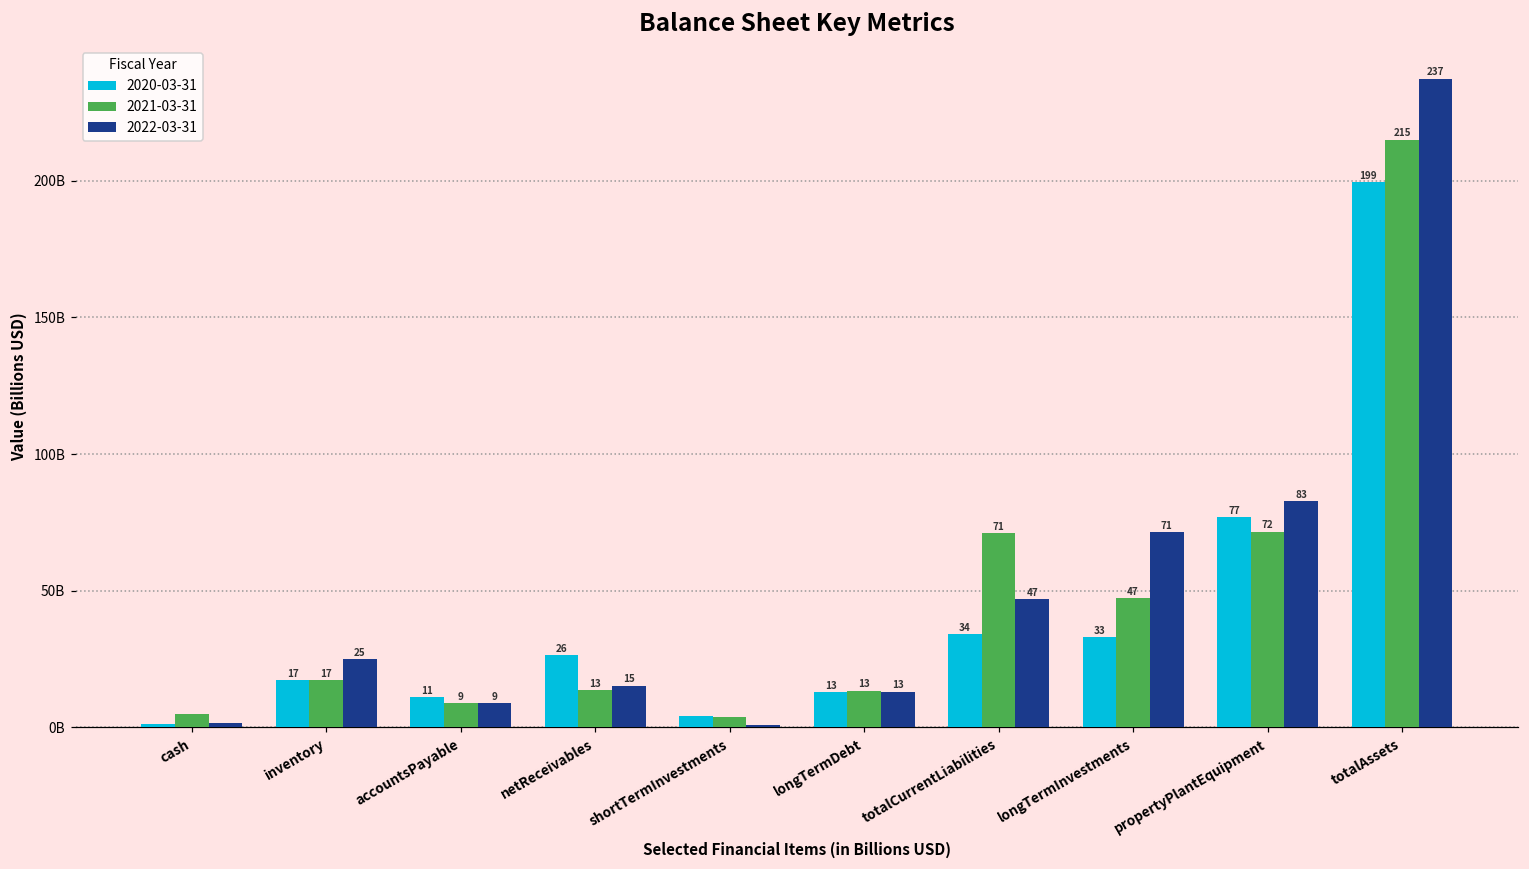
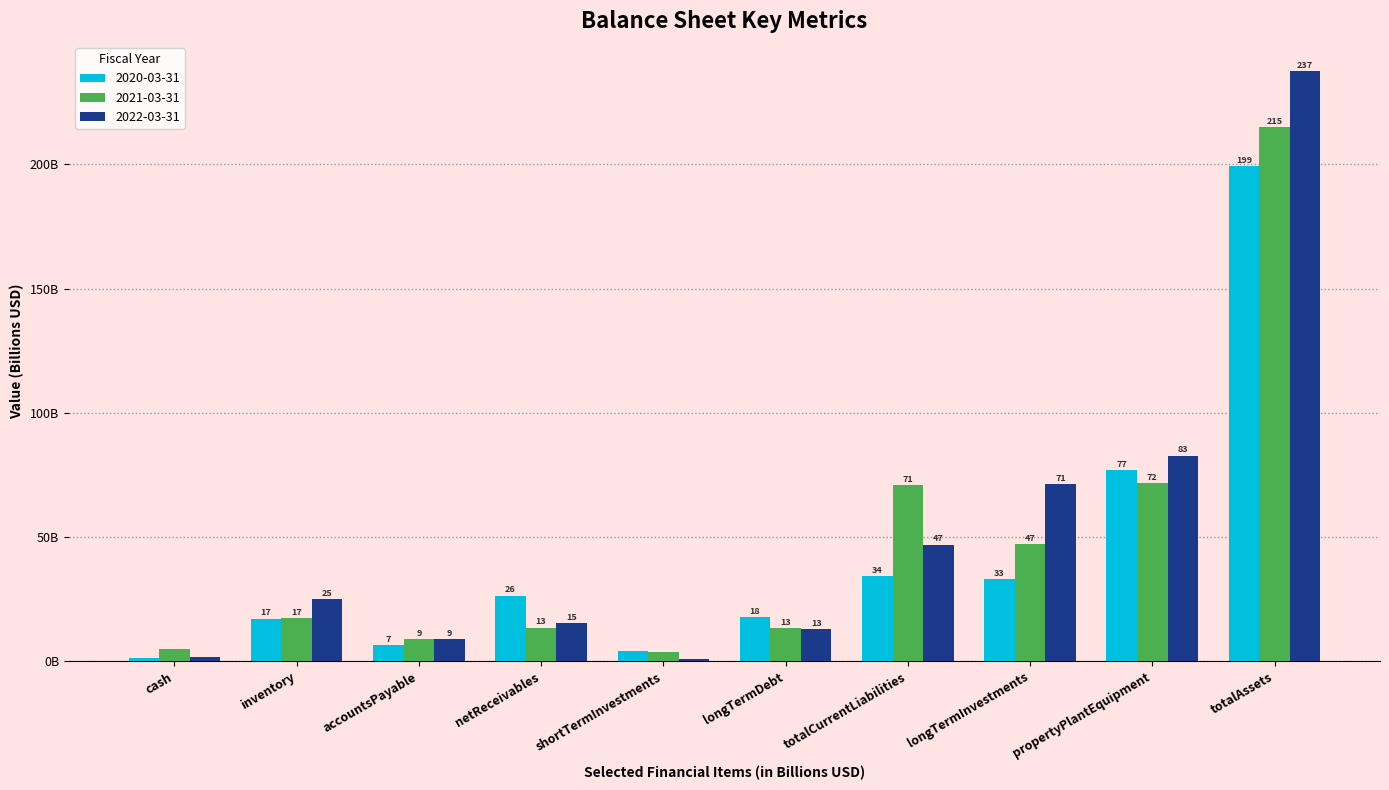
  {
    "2020-03-31": {
      "inventory": 17,
-     "accountsPayable": 11,
+     "accountsPayable": 7,
      "netReceivables": 26,
-     "longTermDebt": 13,
+     "longTermDebt": 18,
      "totalCurrentLiabilities": 34,
      "longTermInvestments": 33,
      "propertyPlantEquipment": 77,
      "totalAssets": 199
    },
    "2021-03-31": {
      "inventory": 17,
      "accountsPayable": 9,
      "netReceivables": 13,
      "longTermDebt": 13,
      "totalCurrentLiabilities": 71,
      "longTermInvestments": 47,
      "propertyPlantEquipment": 72,
      "totalAssets": 215
    },
    "2022-03-31": {
      "inventory": 25,
      "accountsPayable": 9,
      "netReceivables": 15,
      "longTermDebt": 13,
      "totalCurrentLiabilities": 47,
      "longTermInvestments": 71,
      "propertyPlantEquipment": 83,
      "totalAssets": 237
    }
  }
